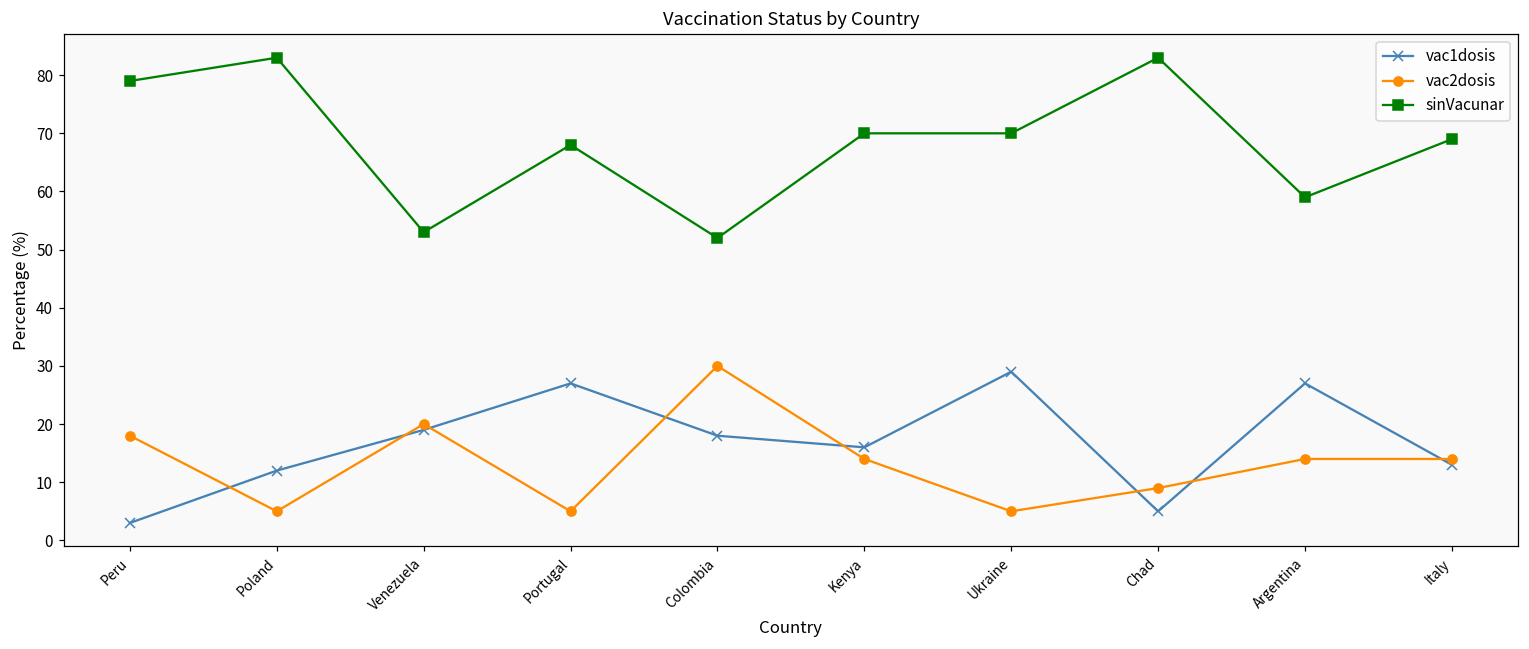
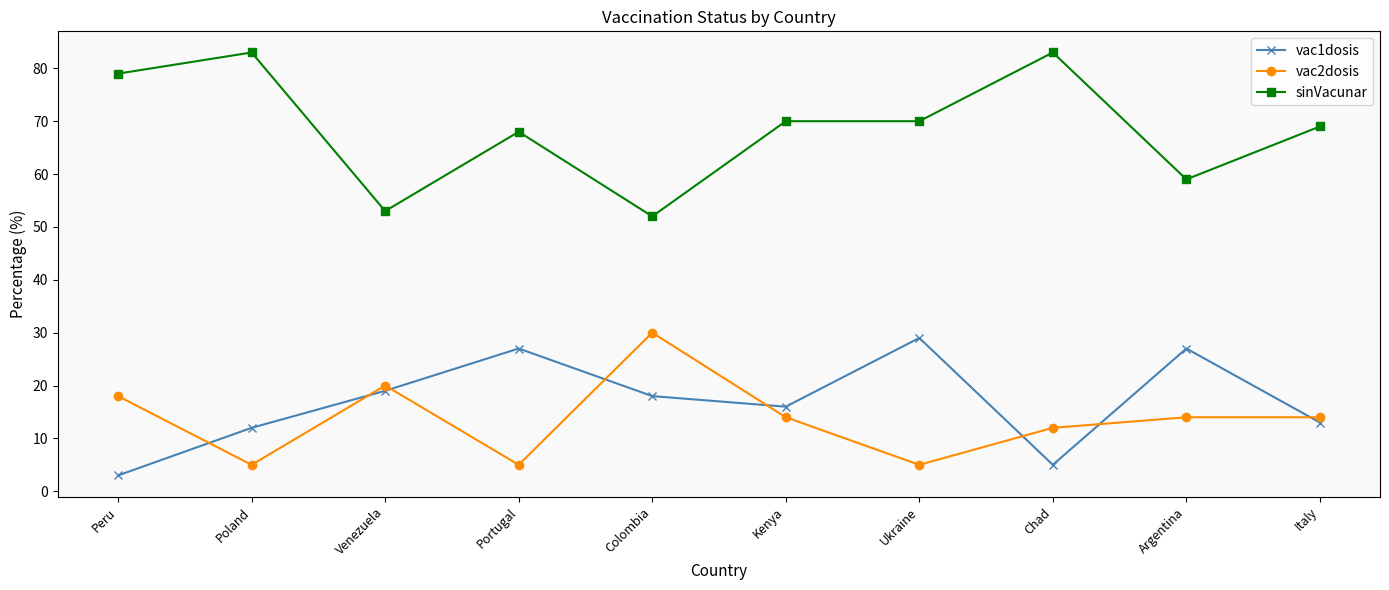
  {
    "vac1dosis": {
      "Peru": 3,
      "Poland": 12,
      "Venezuela": 19,
      "Portugal": 27,
      "Colombia": 18,
      "Kenya": 16,
      "Ukraine": 29,
      "Chad": 5,
      "Argentina": 27,
      "Italy": 13
    },
    "vac2dosis": {
      "Peru": 18,
      "Poland": 5,
      "Venezuela": 20,
      "Portugal": 5,
      "Colombia": 30,
      "Kenya": 14,
      "Ukraine": 5,
-     "Chad": 9,
+     "Chad": 12,
      "Argentina": 14,
      "Italy": 14
    },
    "sinVacunar": {
      "Peru": 79,
      "Poland": 83,
      "Venezuela": 53,
      "Portugal": 68,
      "Colombia": 52,
      "Kenya": 70,
      "Ukraine": 70,
      "Chad": 83,
      "Argentina": 59,
      "Italy": 69
    }
  }
